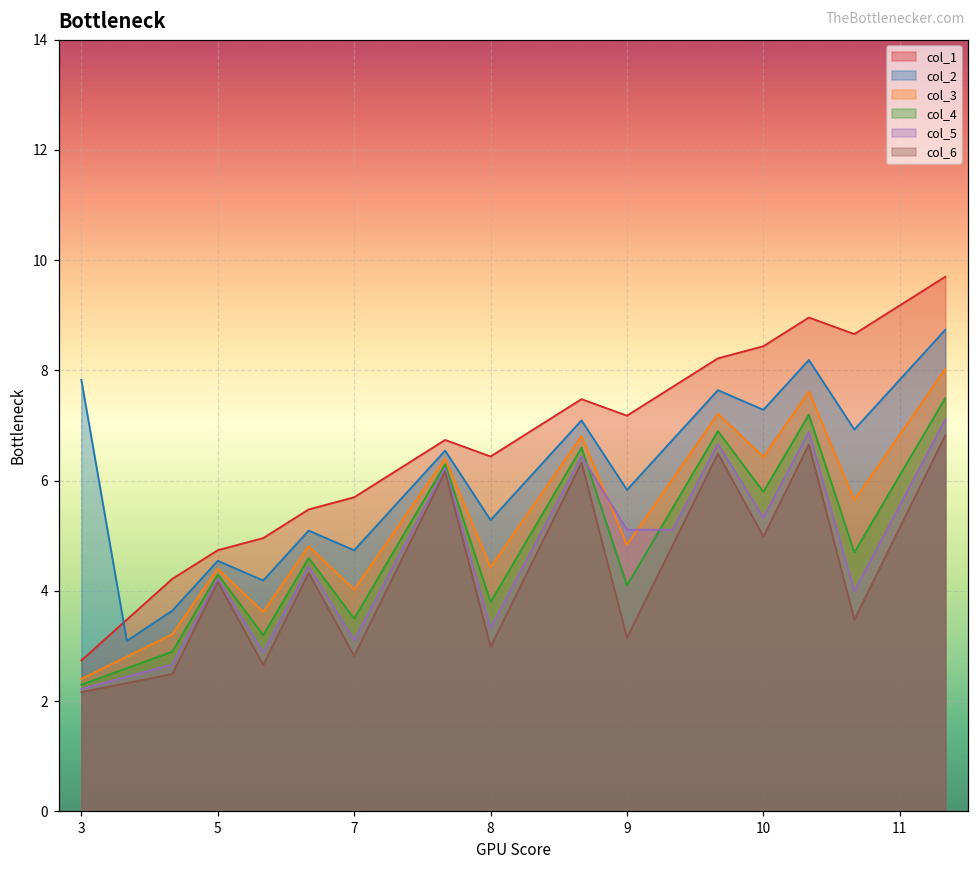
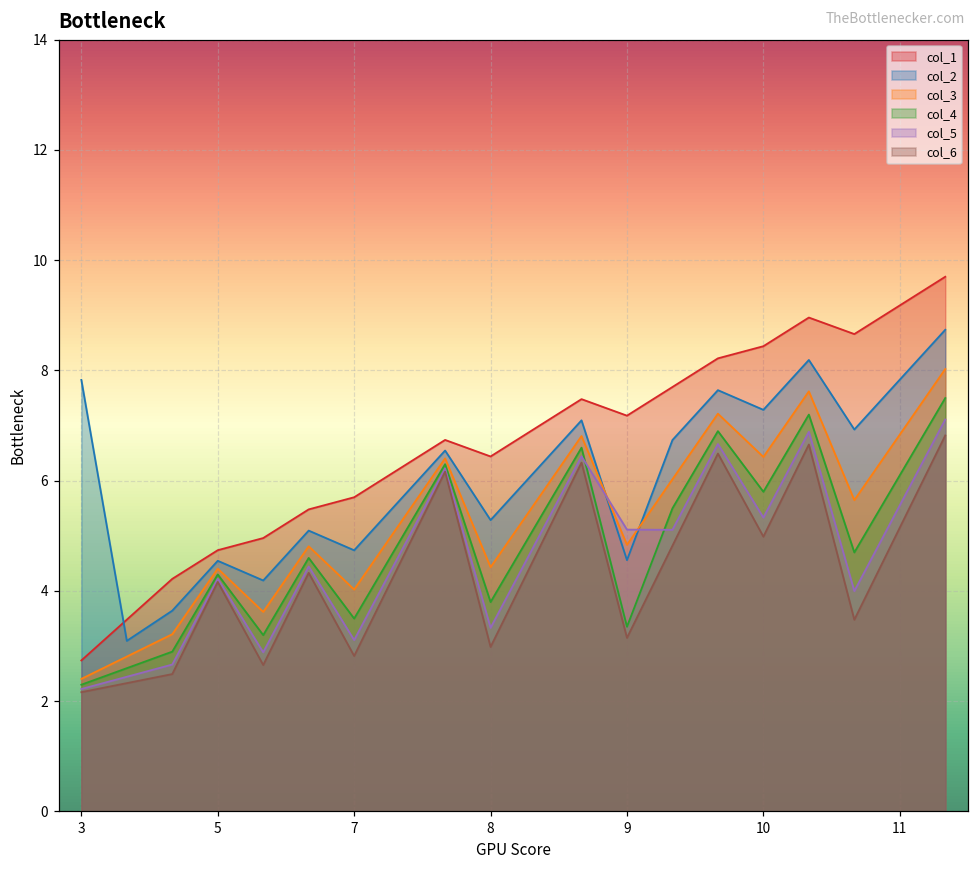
  {
    "col_2": {
      "3": 7.8,
-     "9": 5.8
+     "9": 4.6
    },
    "col_4": {
      "3": 2.3,
-     "9": 4.1
+     "9": 3.4
    },
    "col_5": {
      "3": 2.2,
      "9": 5.1
    }
  }
